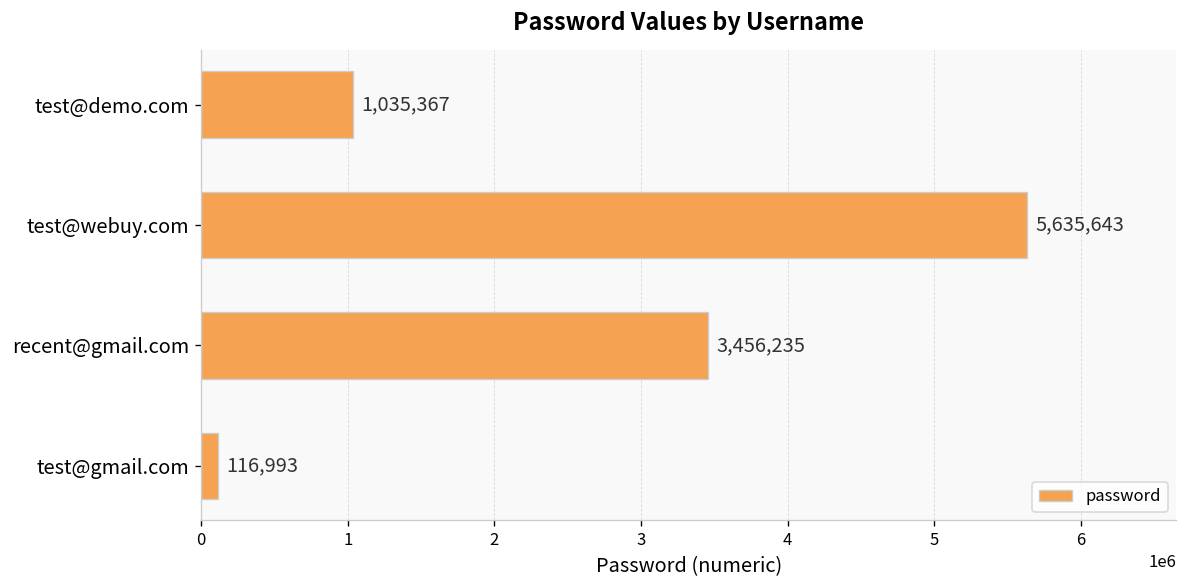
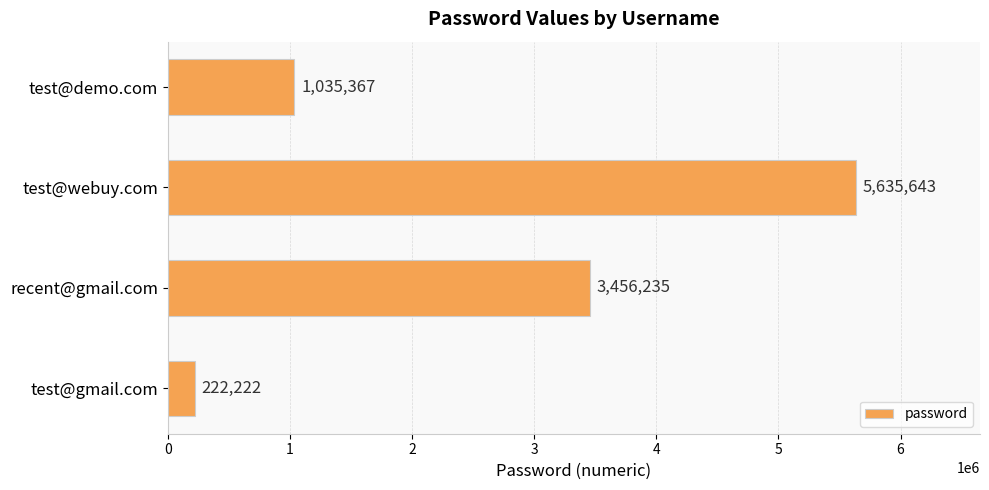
  {
    "test@demo.com": "1,035,367",
    "test@webuy.com": "5,635,643",
    "recent@gmail.com": "3,456,235",
-   "test@gmail.com": "116,993"
+   "test@gmail.com": "222,222"
  }
